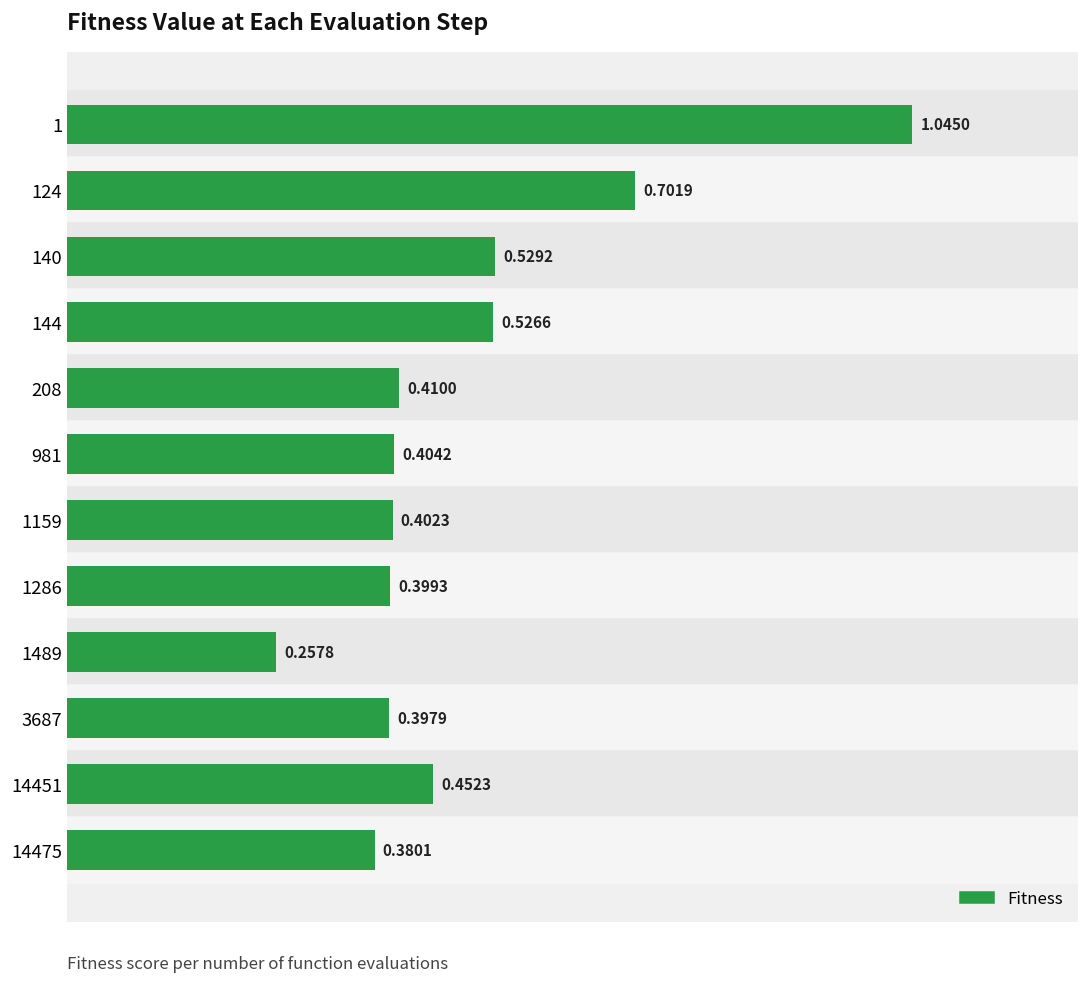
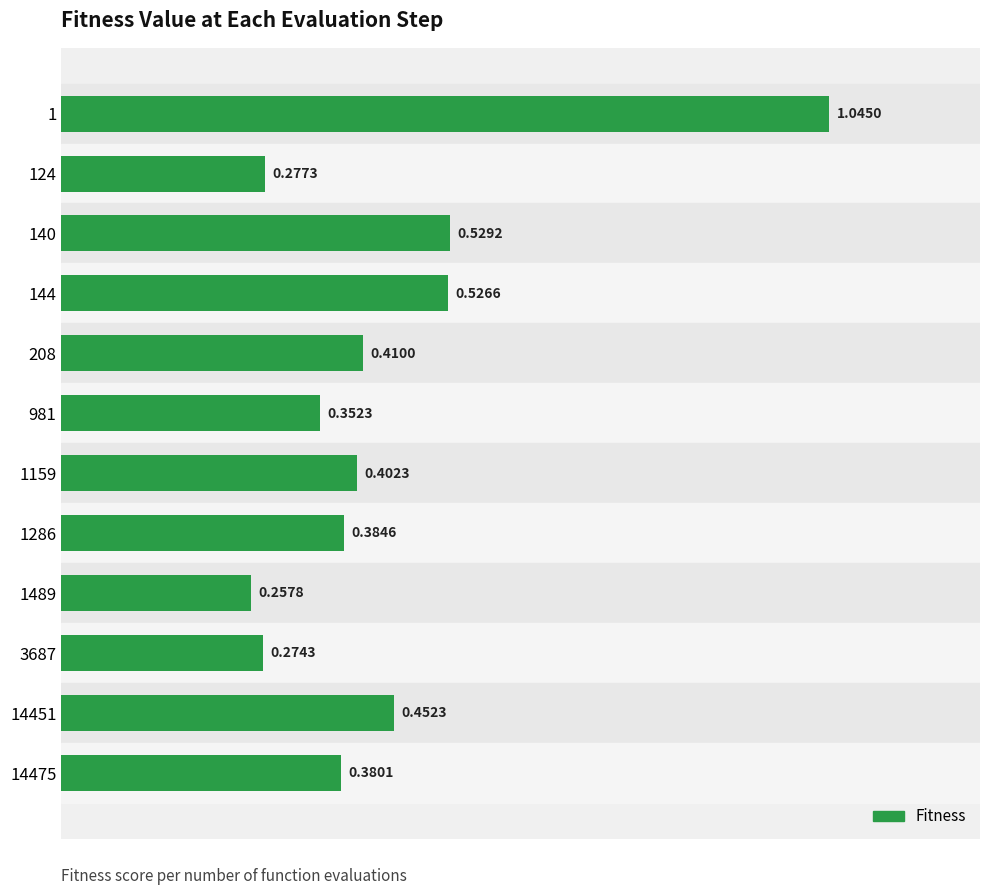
  {
    "1": 1.0450,
-   "124": 0.7019,
+   "124": 0.2773,
    "140": 0.5292,
    "144": 0.5266,
    "208": 0.4100,
-   "981": 0.4042,
+   "981": 0.3523,
    "1159": 0.4023,
-   "1286": 0.3993,
+   "1286": 0.3846,
    "1489": 0.2578,
-   "3687": 0.3979,
+   "3687": 0.2743,
    "14451": 0.4523,
    "14475": 0.3801
  }
